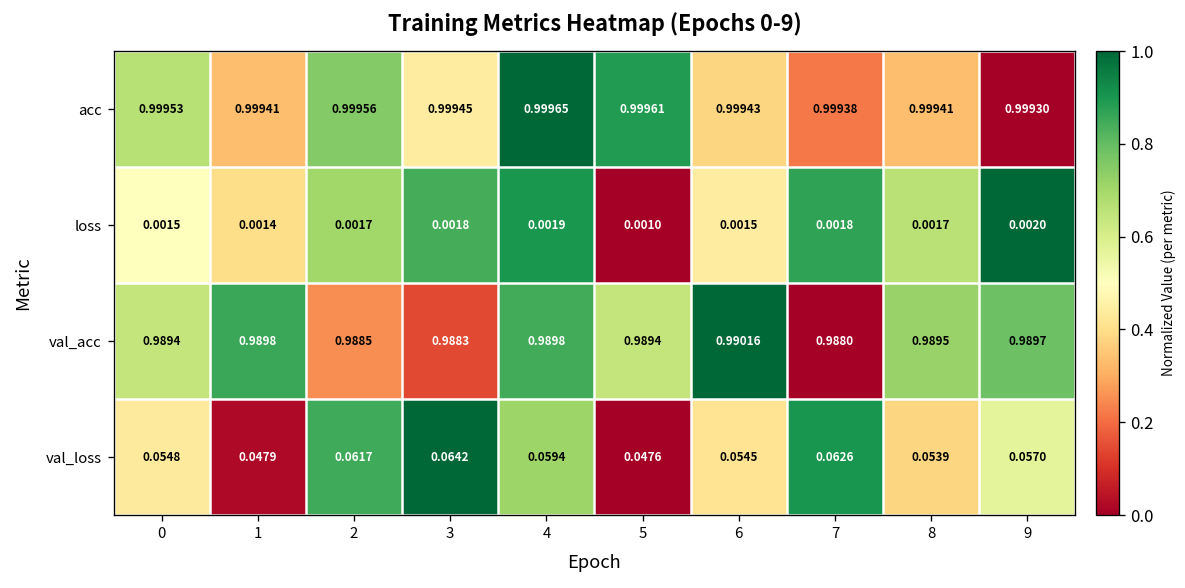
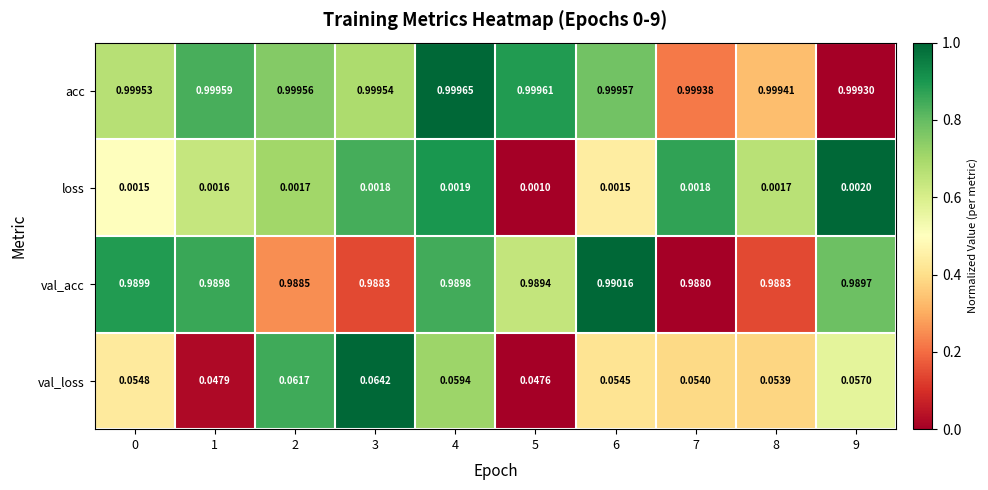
  {
    "acc": {
      "0": 0.99953,
-     "1": 0.99941,
+     "1": 0.99959,
      "2": 0.99956,
-     "3": 0.99945,
+     "3": 0.99954,
      "4": 0.99965,
      "5": 0.99961,
-     "6": 0.99943,
+     "6": 0.99957,
      "7": 0.99938,
      "8": 0.99941,
      "9": 0.99930
    },
    "loss": {
      "0": 0.0015,
-     "1": 0.0014,
+     "1": 0.0016,
      "2": 0.0017,
      "3": 0.0018,
      "4": 0.0019,
      "5": 0.0010,
      "6": 0.0015,
      "7": 0.0018,
      "8": 0.0017,
      "9": 0.0020
    },
    "val_acc": {
-     "0": 0.9894,
+     "0": 0.9899,
      "1": 0.9898,
      "2": 0.9885,
      "3": 0.9883,
      "4": 0.9898,
      "5": 0.9894,
      "6": 0.99016,
      "7": 0.9880,
-     "8": 0.9895,
+     "8": 0.9883,
      "9": 0.9897
    },
    "val_loss": {
      "0": 0.0548,
      "1": 0.0479,
      "2": 0.0617,
      "3": 0.0642,
      "4": 0.0594,
      "5": 0.0476,
      "6": 0.0545,
-     "7": 0.0626,
+     "7": 0.0540,
      "8": 0.0539,
      "9": 0.0570
    }
  }
